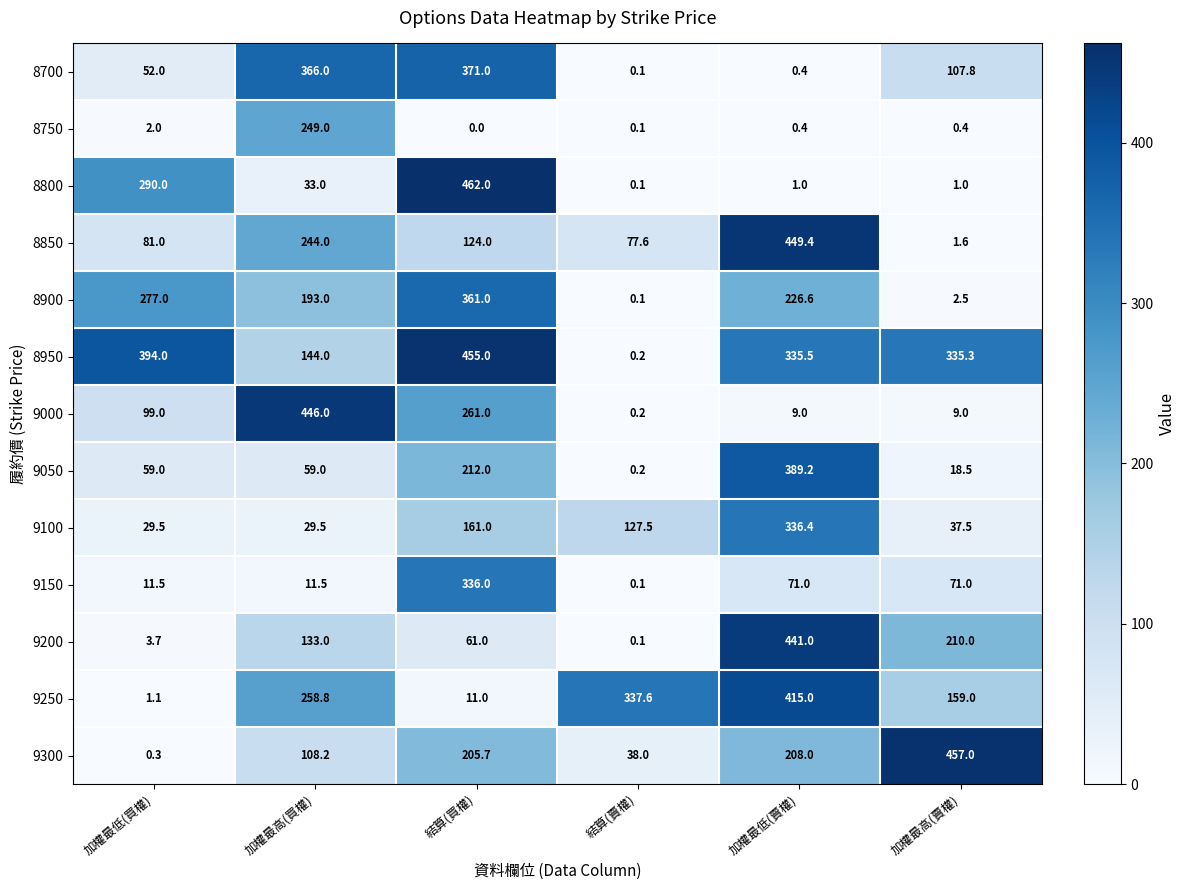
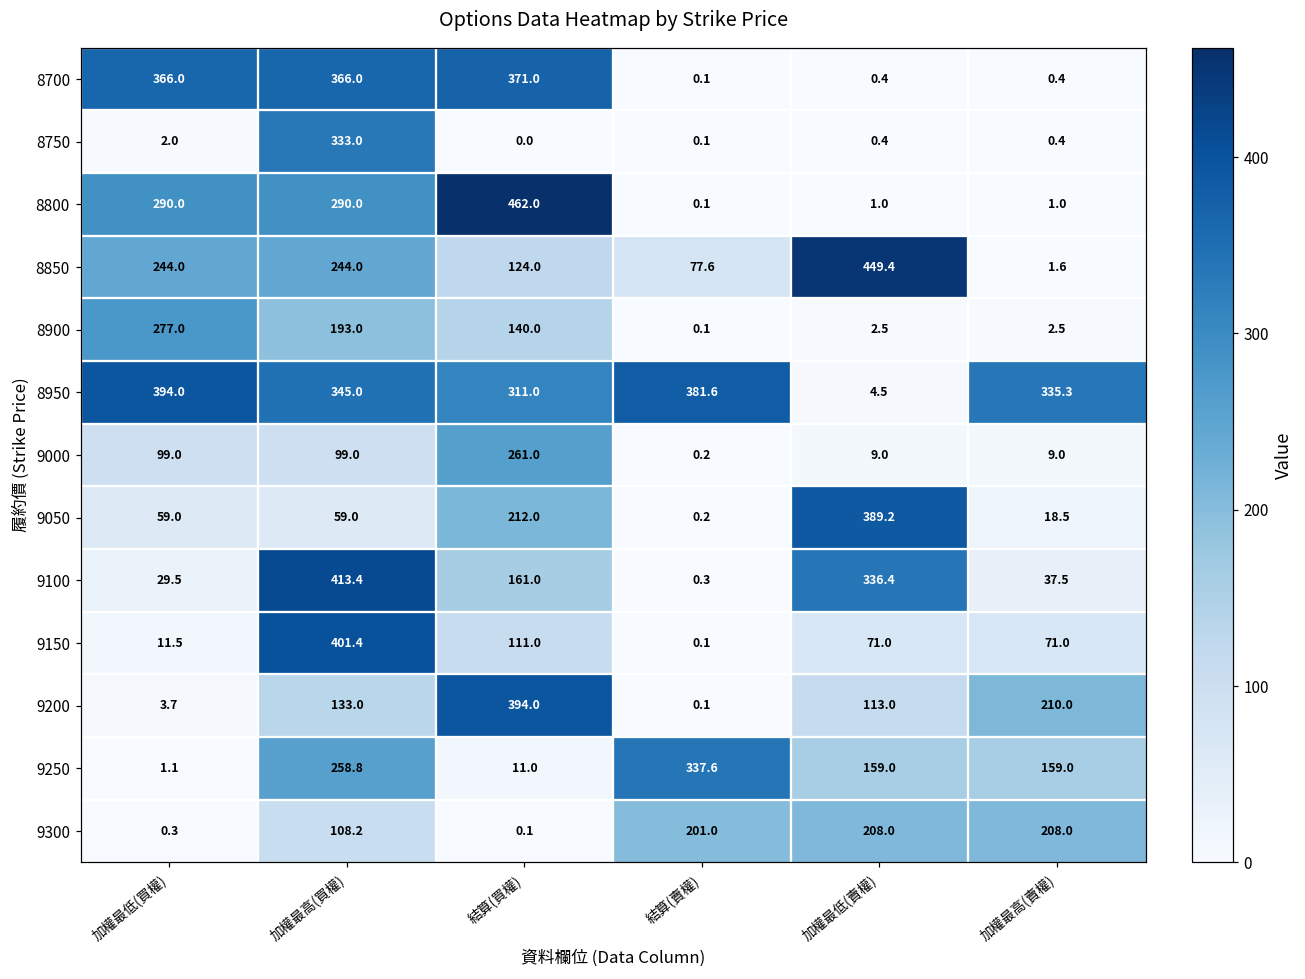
  {
    "8700": {
-     "加權最低(買權)": 52.0,
+     "加權最低(買權)": 366.0,
      "加權最高(買權)": 366.0,
      "結算(買權)": 371.0,
      "結算(賣權)": 0.1,
      "加權最低(賣權)": 0.4,
-     "加權最高(賣權)": 107.8
+     "加權最高(賣權)": 0.4
    },
    "8750": {
      "加權最低(買權)": 2.0,
-     "加權最高(買權)": 249.0,
+     "加權最高(買權)": 333.0,
      "結算(買權)": 0.0,
      "結算(賣權)": 0.1,
      "加權最低(賣權)": 0.4,
      "加權最高(賣權)": 0.4
    },
    "8800": {
      "加權最低(買權)": 290.0,
-     "加權最高(買權)": 33.0,
+     "加權最高(買權)": 290.0,
      "結算(買權)": 462.0,
      "結算(賣權)": 0.1,
      "加權最低(賣權)": 1.0,
      "加權最高(賣權)": 1.0
    },
    "8850": {
-     "加權最低(買權)": 81.0,
+     "加權最低(買權)": 244.0,
      "加權最高(買權)": 244.0,
      "結算(買權)": 124.0,
      "結算(賣權)": 77.6,
      "加權最低(賣權)": 449.4,
      "加權最高(賣權)": 1.6
    },
    "8900": {
      "加權最低(買權)": 277.0,
      "加權最高(買權)": 193.0,
-     "結算(買權)": 361.0,
+     "結算(買權)": 140.0,
      "結算(賣權)": 0.1,
-     "加權最低(賣權)": 226.6,
+     "加權最低(賣權)": 2.5,
      "加權最高(賣權)": 2.5
    },
    "8950": {
      "加權最低(買權)": 394.0,
-     "加權最高(買權)": 144.0,
-     "結算(買權)": 455.0,
-     "結算(賣權)": 0.2,
-     "加權最低(賣權)": 335.5,
+     "加權最高(買權)": 345.0,
+     "結算(買權)": 311.0,
+     "結算(賣權)": 381.6,
+     "加權最低(賣權)": 4.5,
      "加權最高(賣權)": 335.3
    },
    "9000": {
      "加權最低(買權)": 99.0,
-     "加權最高(買權)": 446.0,
+     "加權最高(買權)": 99.0,
      "結算(買權)": 261.0,
      "結算(賣權)": 0.2,
      "加權最低(賣權)": 9.0,
      "加權最高(賣權)": 9.0
    },
    "9050": {
      "加權最低(買權)": 59.0,
      "加權最高(買權)": 59.0,
      "結算(買權)": 212.0,
      "結算(賣權)": 0.2,
      "加權最低(賣權)": 389.2,
      "加權最高(賣權)": 18.5
    },
    "9100": {
      "加權最低(買權)": 29.5,
-     "加權最高(買權)": 29.5,
+     "加權最高(買權)": 413.4,
      "結算(買權)": 161.0,
-     "結算(賣權)": 127.5,
+     "結算(賣權)": 0.3,
      "加權最低(賣權)": 336.4,
      "加權最高(賣權)": 37.5
    },
    "9150": {
      "加權最低(買權)": 11.5,
-     "加權最高(買權)": 11.5,
-     "結算(買權)": 336.0,
+     "加權最高(買權)": 401.4,
+     "結算(買權)": 111.0,
      "結算(賣權)": 0.1,
      "加權最低(賣權)": 71.0,
      "加權最高(賣權)": 71.0
    },
    "9200": {
      "加權最低(買權)": 3.7,
      "加權最高(買權)": 133.0,
-     "結算(買權)": 61.0,
+     "結算(買權)": 394.0,
      "結算(賣權)": 0.1,
-     "加權最低(賣權)": 441.0,
+     "加權最低(賣權)": 113.0,
      "加權最高(賣權)": 210.0
    },
    "9250": {
      "加權最低(買權)": 1.1,
      "加權最高(買權)": 258.8,
      "結算(買權)": 11.0,
      "結算(賣權)": 337.6,
-     "加權最低(賣權)": 415.0,
+     "加權最低(賣權)": 159.0,
      "加權最高(賣權)": 159.0
    },
    "9300": {
      "加權最低(買權)": 0.3,
      "加權最高(買權)": 108.2,
-     "結算(買權)": 205.7,
-     "結算(賣權)": 38.0,
+     "結算(買權)": 0.1,
+     "結算(賣權)": 201.0,
      "加權最低(賣權)": 208.0,
-     "加權最高(賣權)": 457.0
+     "加權最高(賣權)": 208.0
    }
  }
